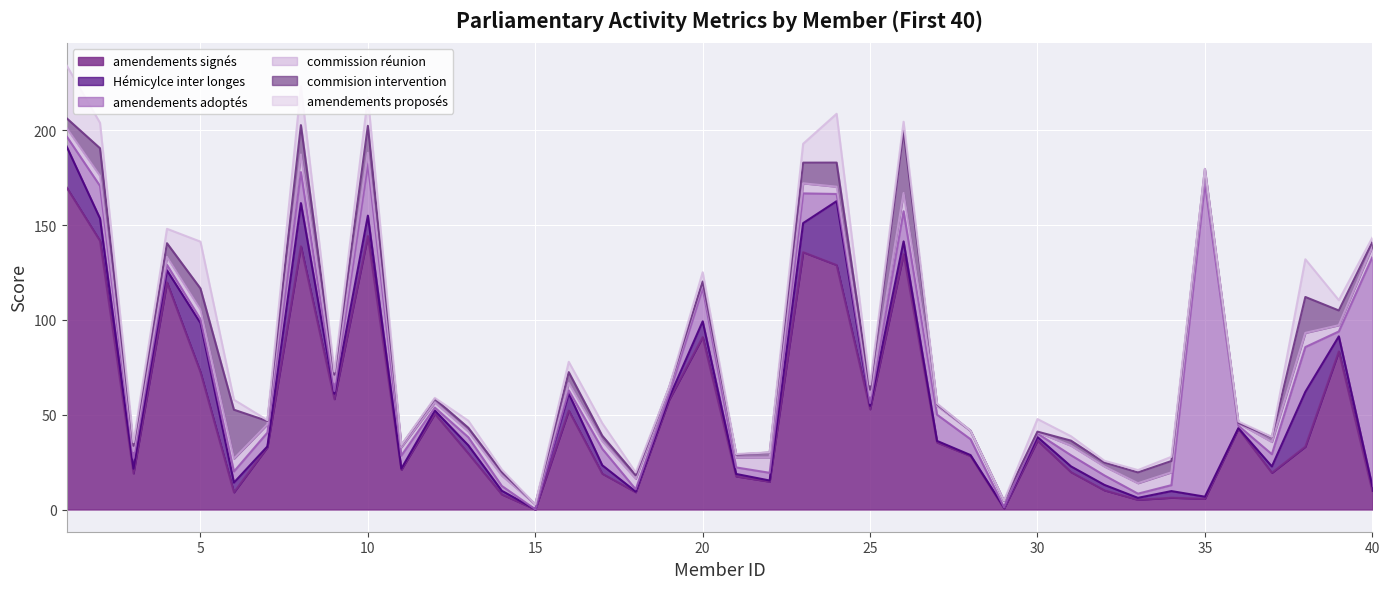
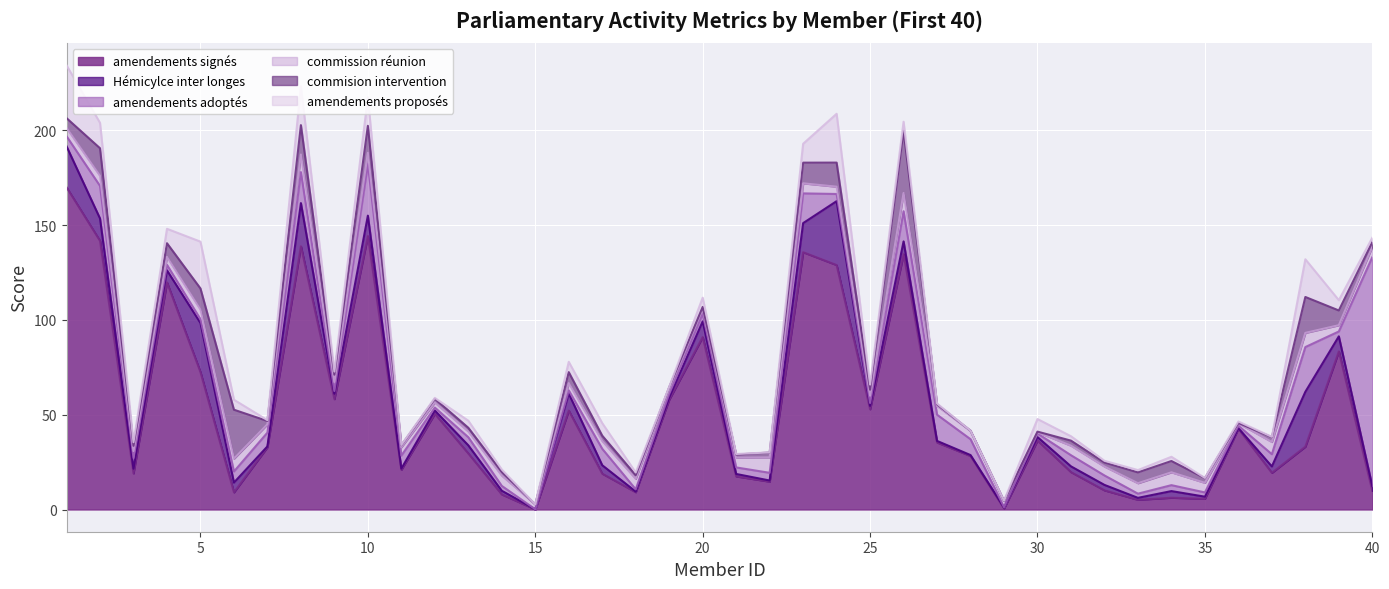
  {
    "amendements adoptés": {
      "5": 2,
      "10": 27,
-     "20": 17,
+     "20": 4,
      "25": 2,
-     "35": 165,
+     "35": 2,
      "40": 121
    }
  }
